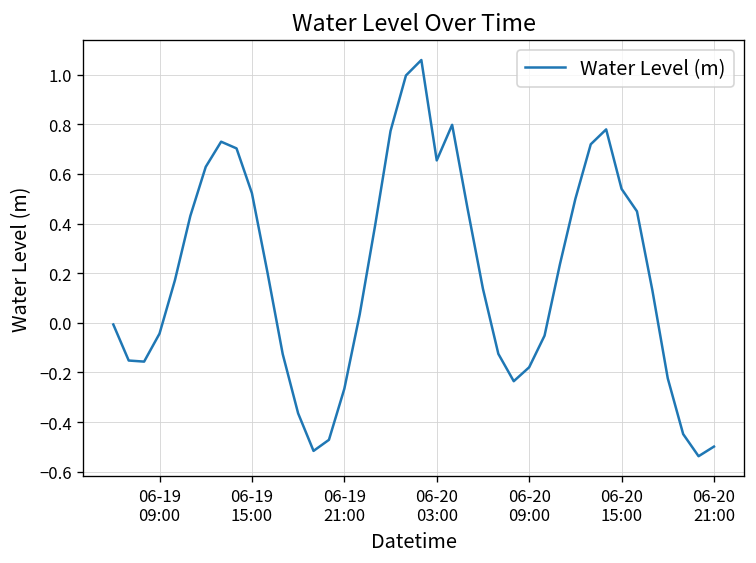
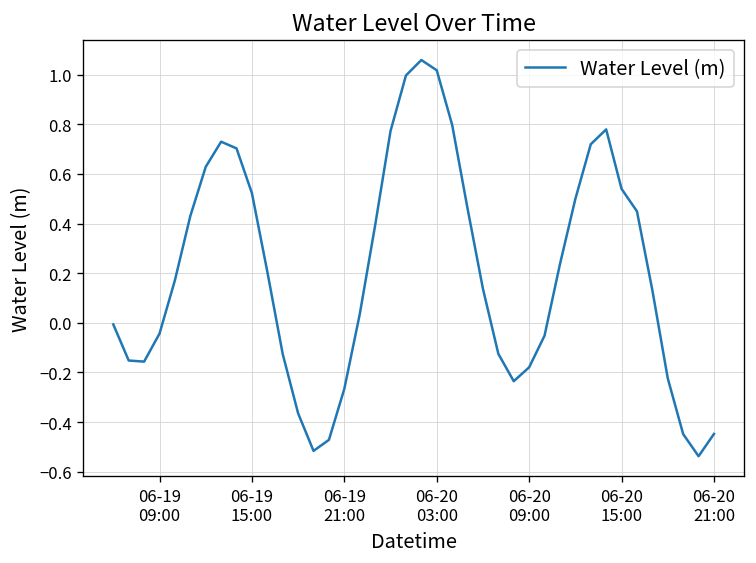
  {
    "06-19 09:00": -0.04,
    "06-19 15:00": 0.52,
    "06-19 21:00": -0.27,
-   "06-20 03:00": 0.65,
+   "06-20 03:00": 1.02,
    "06-20 09:00": -0.18,
    "06-20 15:00": 0.54,
-   "06-20 21:00": -0.50
+   "06-20 21:00": -0.45
  }
